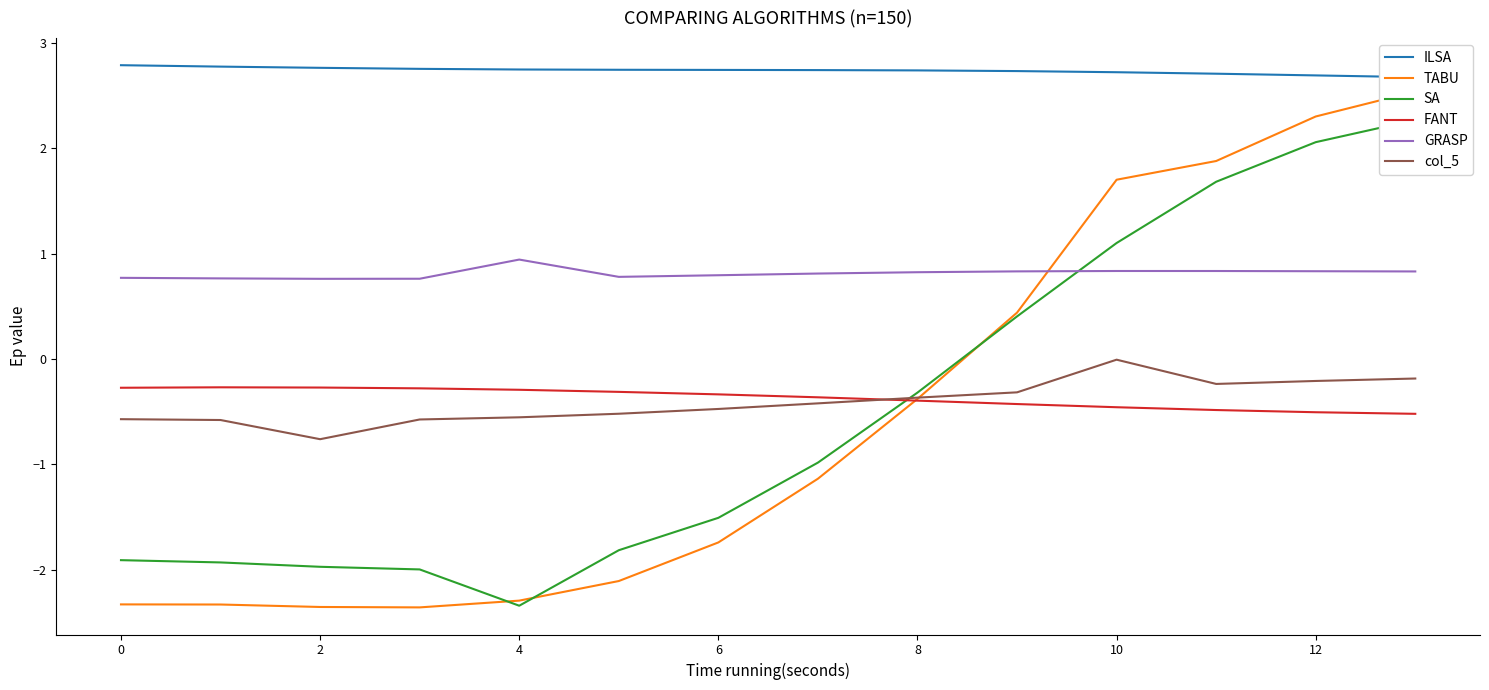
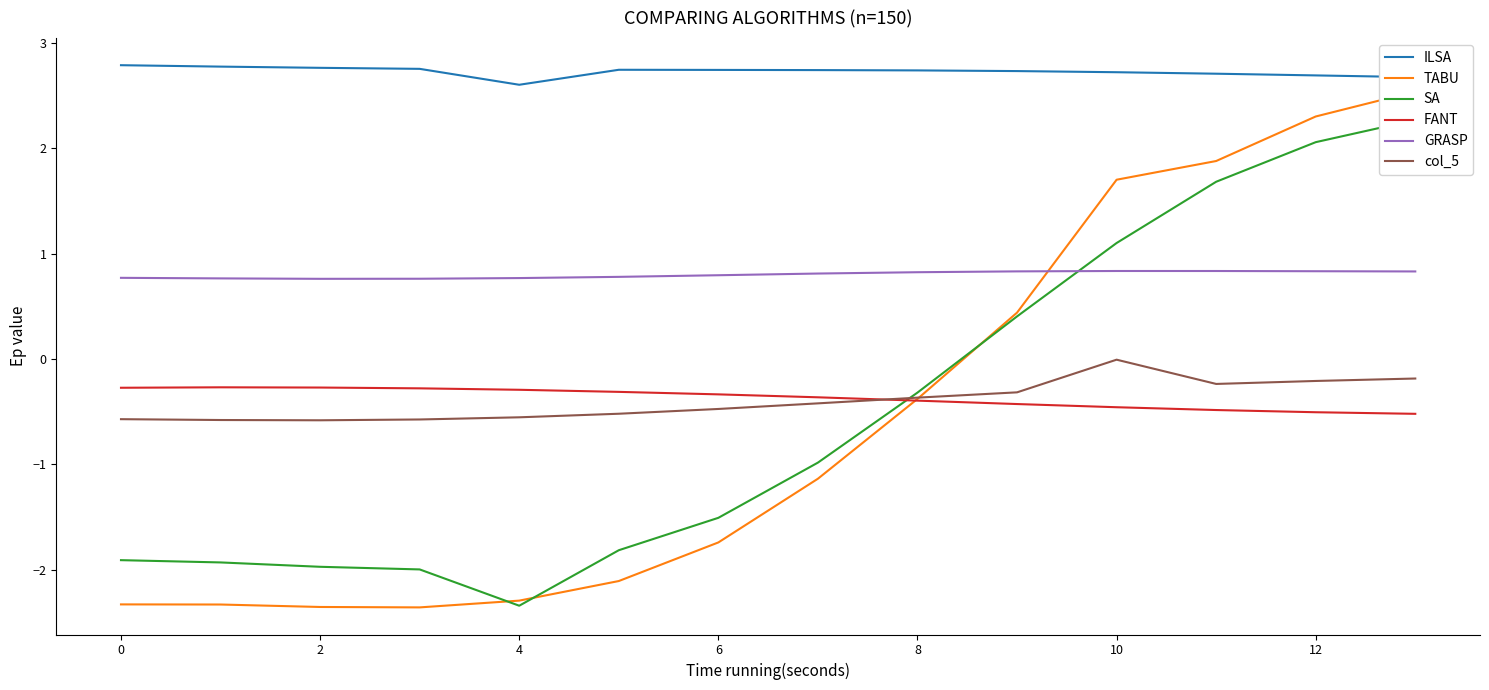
  {
    "ILSA": {
      "0": 2.79,
      "2": 2.76,
-     "4": 2.75,
+     "4": 2.60,
      "6": 2.74,
      "8": 2.74,
      "10": 2.72,
      "12": 2.69
    },
    "TABU": {
      "0": -2.33,
      "2": -2.35,
      "4": -2.29,
      "6": -1.74,
      "10": 1.70,
      "12": 2.30
    },
    "SA": {
      "0": -1.91,
      "2": -1.97,
      "4": -2.34,
      "6": -1.51,
      "8": -0.32,
      "10": 1.10,
      "12": 2.06
    },
    "FANT": {
      "0": -0.27,
      "2": -0.27,
      "4": -0.29,
      "6": -0.34,
      "10": -0.46,
      "12": -0.51
    },
    "GRASP": {
      "0": 0.77,
      "2": 0.76,
-     "4": 0.94,
+     "4": 0.77,
      "6": 0.79,
      "8": 0.82,
      "10": 0.83,
      "12": 0.83
    },
    "col_5": {
      "0": -0.57,
-     "2": -0.76,
+     "2": -0.58,
      "4": -0.55,
      "6": -0.48,
      "10": -0.01,
      "12": -0.21
    }
  }
